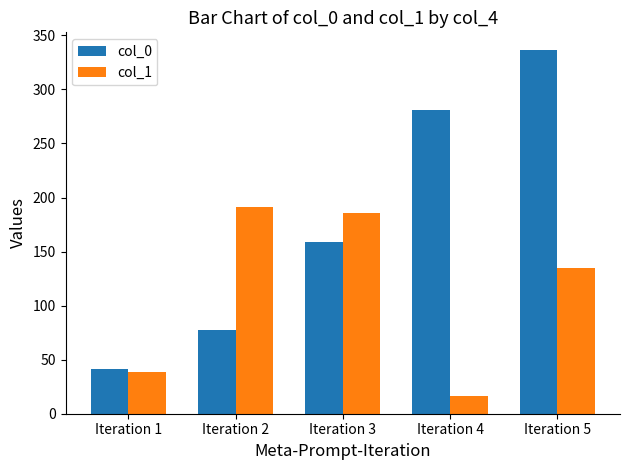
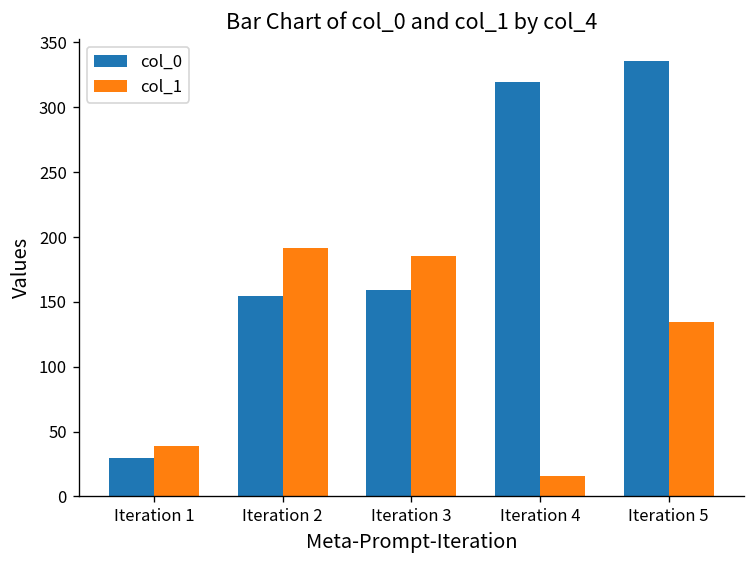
  {
    "col_0": {
-     "Iteration 1": 42,
-     "Iteration 2": 77,
+     "Iteration 1": 29,
+     "Iteration 2": 155,
      "Iteration 3": 159,
-     "Iteration 4": 281,
+     "Iteration 4": 320,
      "Iteration 5": 336
    },
    "col_1": {
      "Iteration 1": 39,
      "Iteration 2": 191,
      "Iteration 3": 185,
      "Iteration 4": 16,
      "Iteration 5": 135
    }
  }
